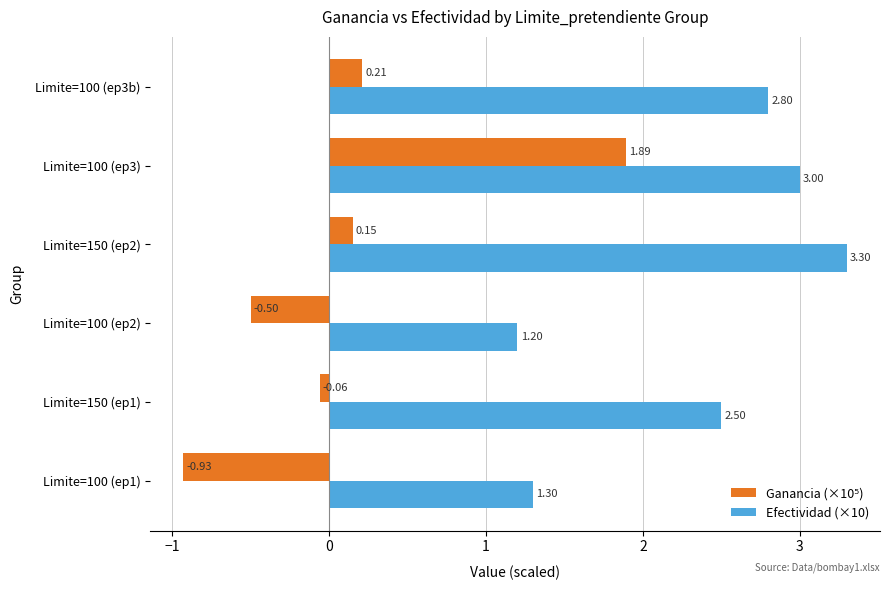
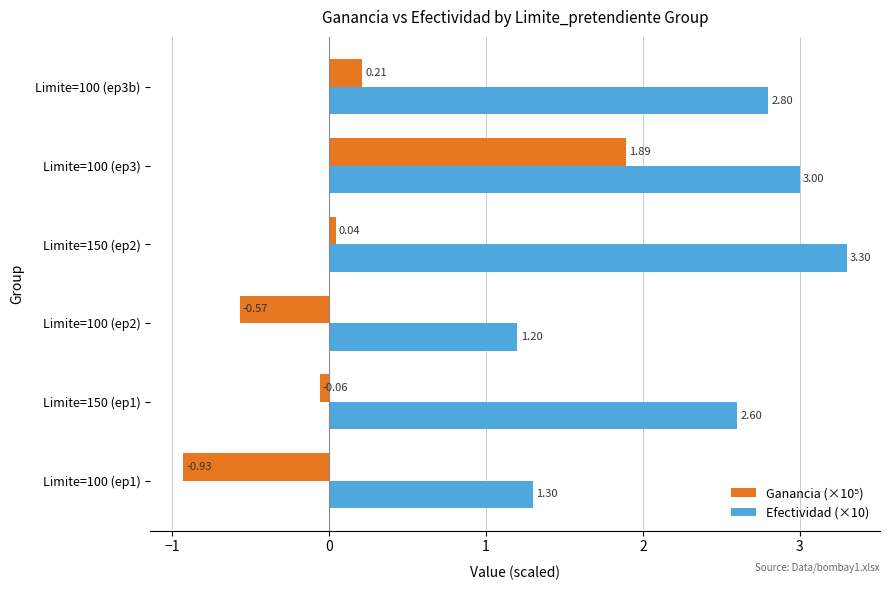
  {
    "Ganancia (×10⁵)": {
      "Limite=100 (ep3b)": 0.21,
      "Limite=100 (ep3)": 1.89,
-     "Limite=150 (ep2)": 0.15,
-     "Limite=100 (ep2)": -0.50,
+     "Limite=150 (ep2)": 0.04,
+     "Limite=100 (ep2)": -0.57,
      "Limite=150 (ep1)": -0.06,
      "Limite=100 (ep1)": -0.93
    },
    "Efectividad (×10)": {
      "Limite=100 (ep3b)": 2.80,
      "Limite=100 (ep3)": 3.00,
      "Limite=150 (ep2)": 3.30,
      "Limite=100 (ep2)": 1.20,
-     "Limite=150 (ep1)": 2.50,
+     "Limite=150 (ep1)": 2.60,
      "Limite=100 (ep1)": 1.30
    }
  }
